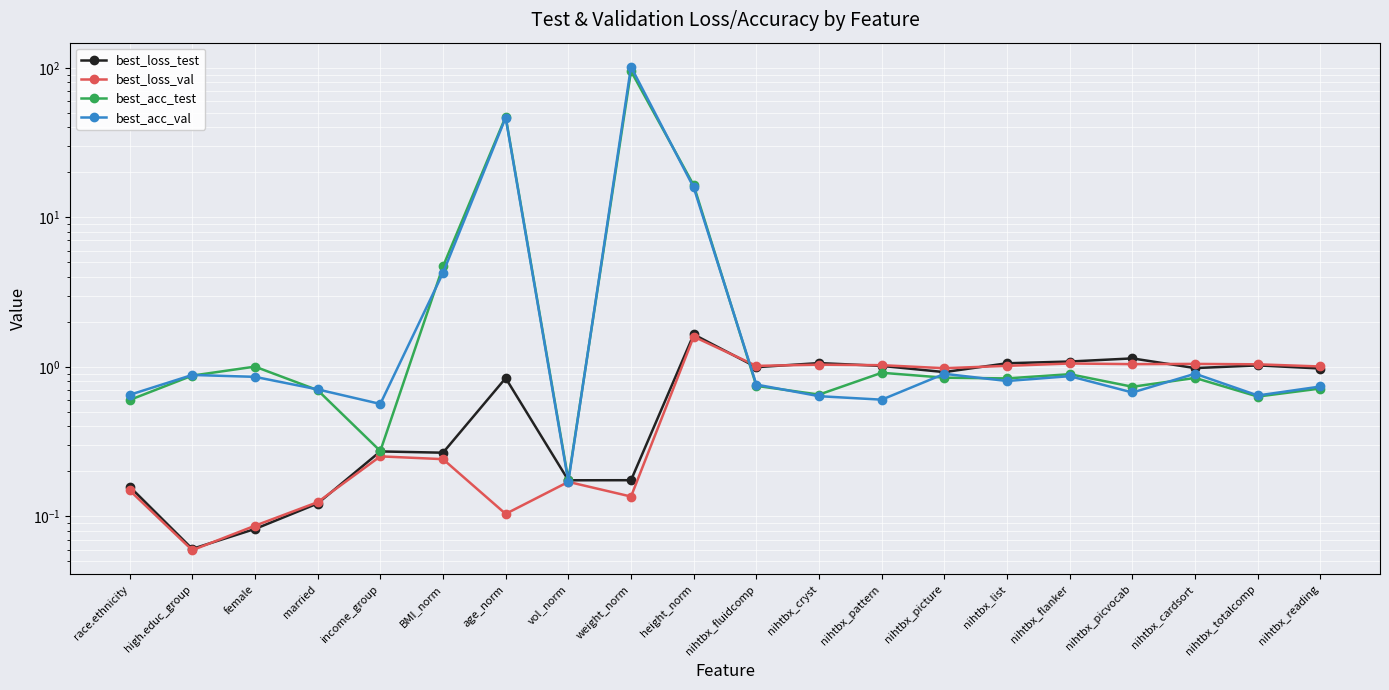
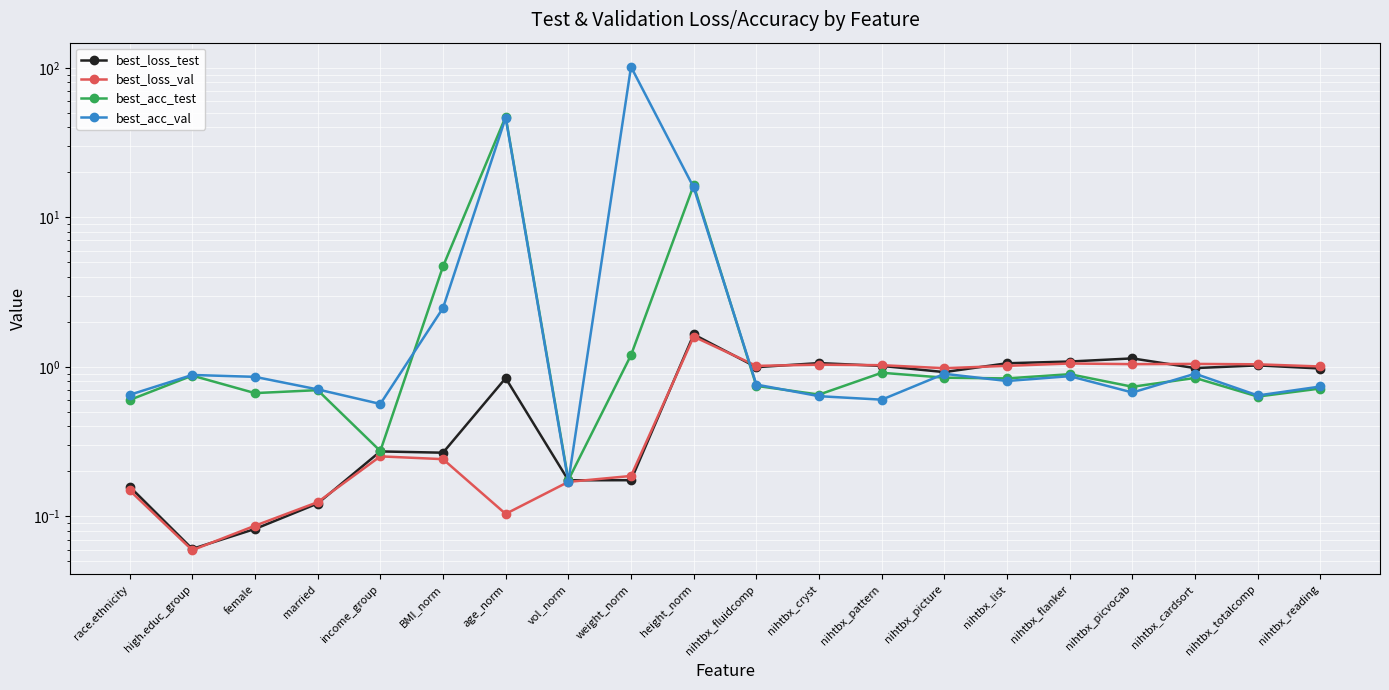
  {
    "best_loss_test": {
      "race.ethnicity": 0.16,
      "female": 0.08,
      "BMI_norm": 0.27,
      "age_norm": 0.8,
      "weight_norm": 0.17,
      "nihtbx_picvocab": 1.1,
      "nihtbx_cardsort": 1.0
    },
    "best_loss_val": {
      "race.ethnicity": 0.15,
      "female": 0.09,
      "income_group": 0.25,
      "BMI_norm": 0.24,
      "age_norm": 0.10,
-     "weight_norm": 0.14,
+     "weight_norm": 0.19,
      "nihtbx_picture": 1.0,
      "nihtbx_picvocab": 1.0,
      "nihtbx_cardsort": 1.0
    },
    "best_acc_test": {
      "race.ethnicity": 0.6,
-     "female": 1.0,
+     "female": 0.7,
      "BMI_norm": 4.7,
-     "weight_norm": 100,
+     "weight_norm": 1.2,
      "nihtbx_pattern": 0.9,
      "nihtbx_picture": 0.8,
      "nihtbx_list": 0.8,
      "nihtbx_picvocab": 0.7,
      "nihtbx_cardsort": 0.8
    },
    "best_acc_val": {
      "race.ethnicity": 0.7,
      "female": 0.9,
      "income_group": 0.57,
-     "BMI_norm": 4.2,
+     "BMI_norm": 2.5,
      "weight_norm": 100,
      "nihtbx_pattern": 0.6,
      "nihtbx_list": 0.8,
      "nihtbx_picvocab": 0.7,
      "nihtbx_cardsort": 0.9
    }
  }
